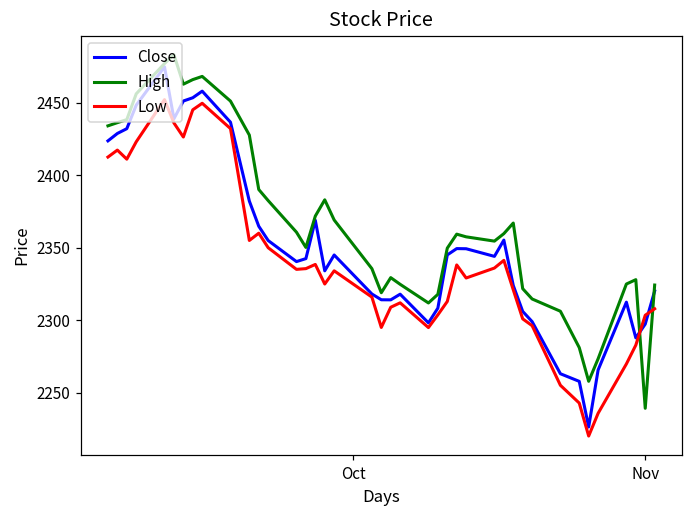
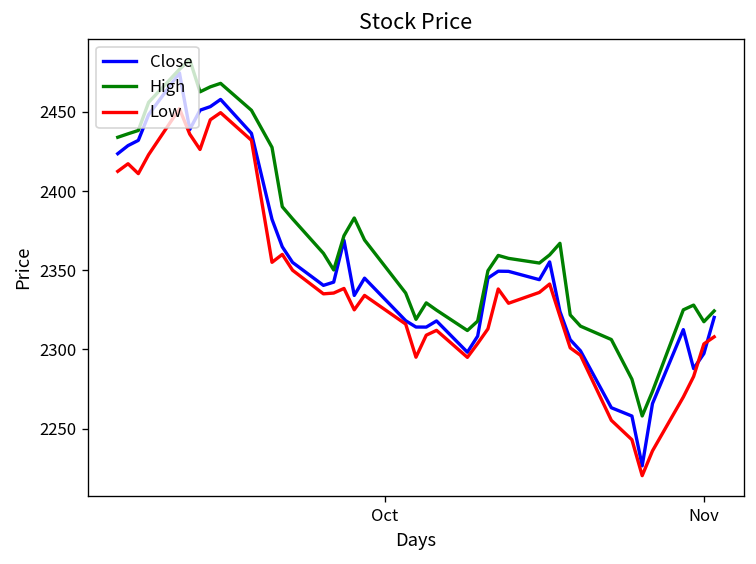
  {
    "Close": {
      "Nov": 2297
    },
    "High": {
-     "Nov": 2239
+     "Nov": 2318
    },
    "Low": {
      "Nov": 2303
    }
  }
